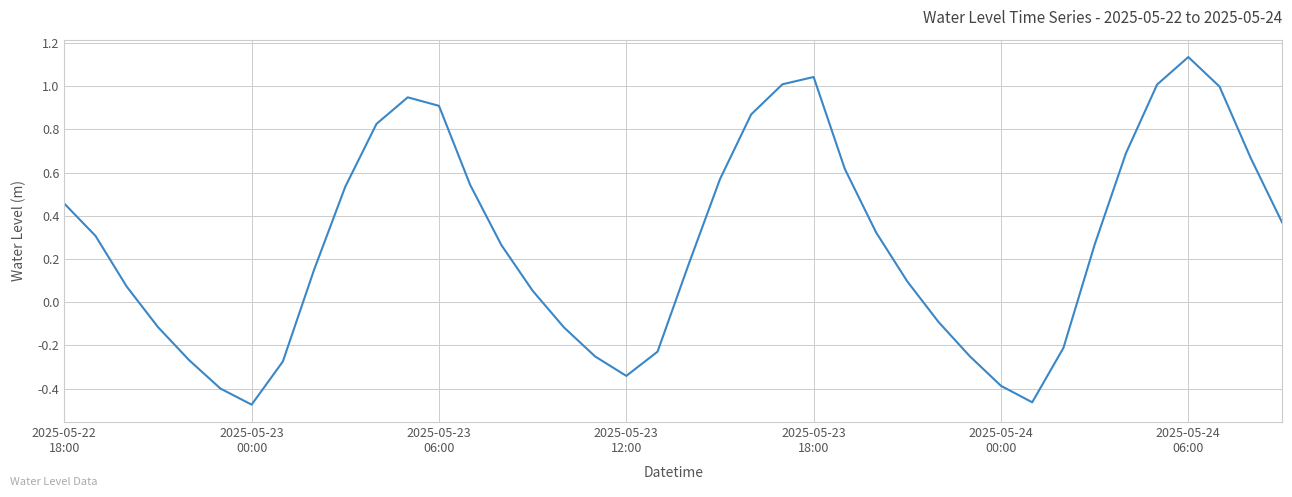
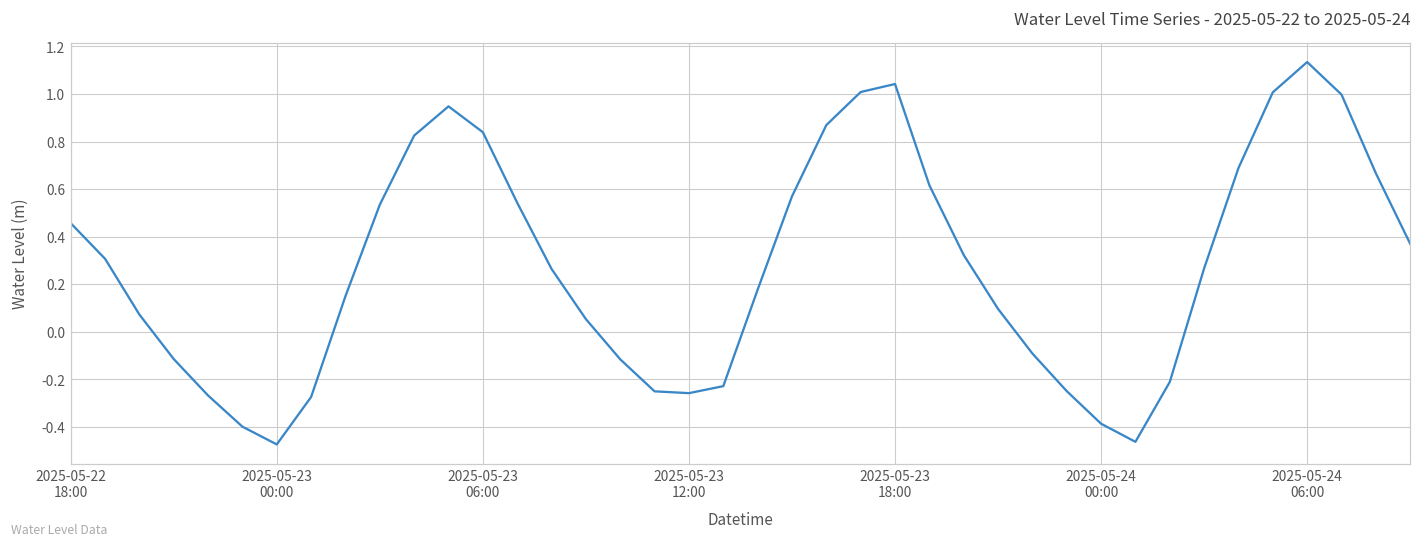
  {
    "2025-05-22 18:00": 0.46,
    "2025-05-23 00:00": -0.47,
-   "2025-05-23 06:00": 0.91,
-   "2025-05-23 12:00": -0.34,
+   "2025-05-23 06:00": 0.84,
+   "2025-05-23 12:00": -0.26,
    "2025-05-23 18:00": 1.04,
    "2025-05-24 00:00": -0.39,
    "2025-05-24 06:00": 1.13
  }
